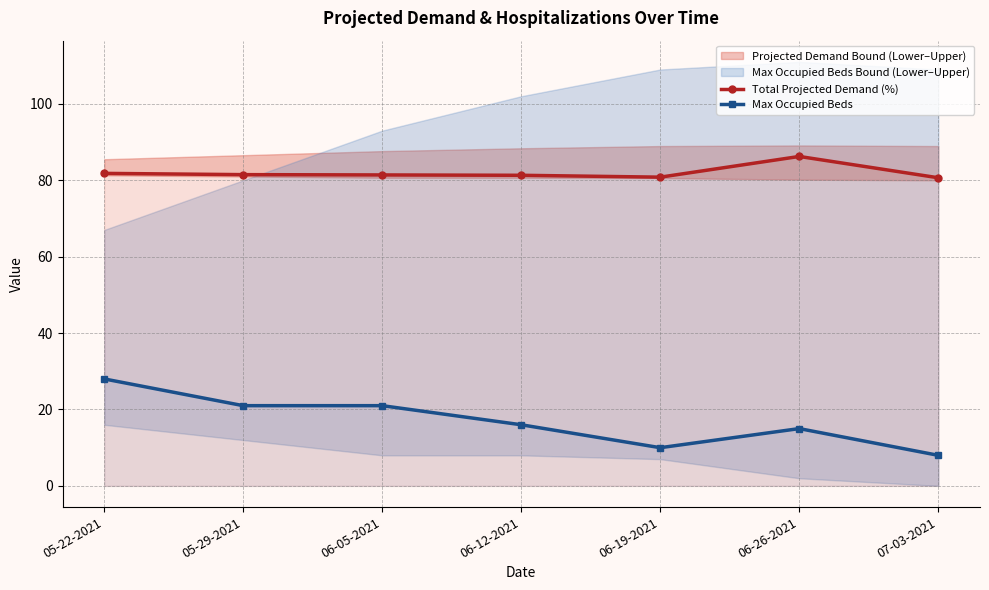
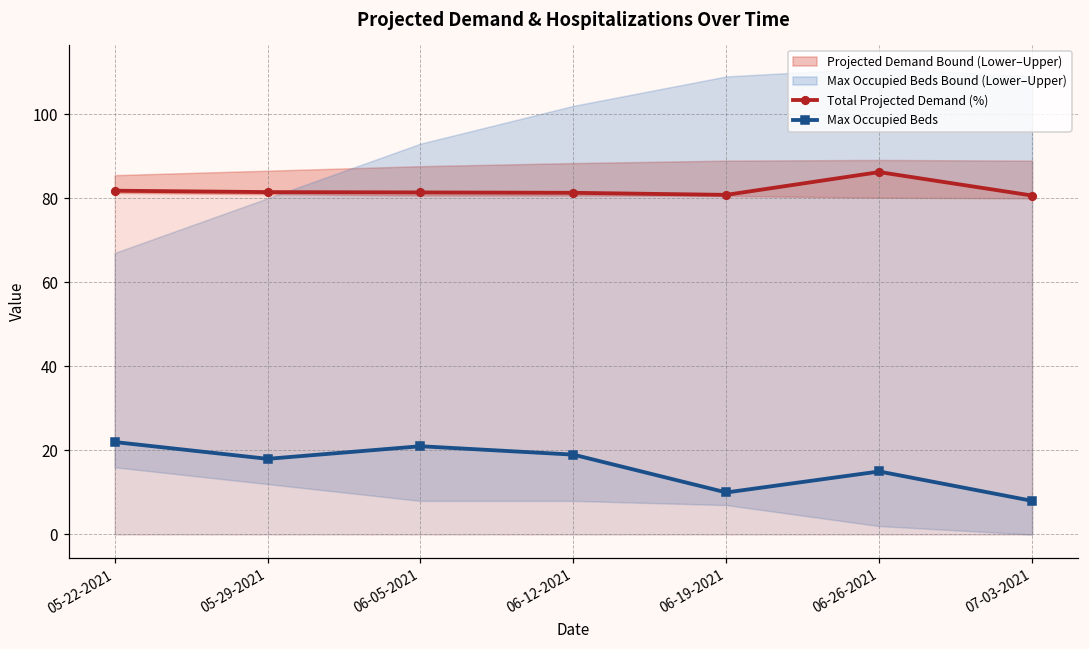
  {
    "Total Projected Demand (%)": {
      "05-22-2021": 82,
      "05-29-2021": 81,
      "06-05-2021": 81,
      "06-12-2021": 81,
      "06-19-2021": 81,
      "06-26-2021": 86,
      "07-03-2021": 81
    },
    "Max Occupied Beds": {
-     "05-22-2021": 28,
-     "05-29-2021": 21,
+     "05-22-2021": 22,
+     "05-29-2021": 18,
      "06-05-2021": 21,
-     "06-12-2021": 16,
+     "06-12-2021": 19,
      "06-19-2021": 10,
      "06-26-2021": 15,
      "07-03-2021": 8
    }
  }
